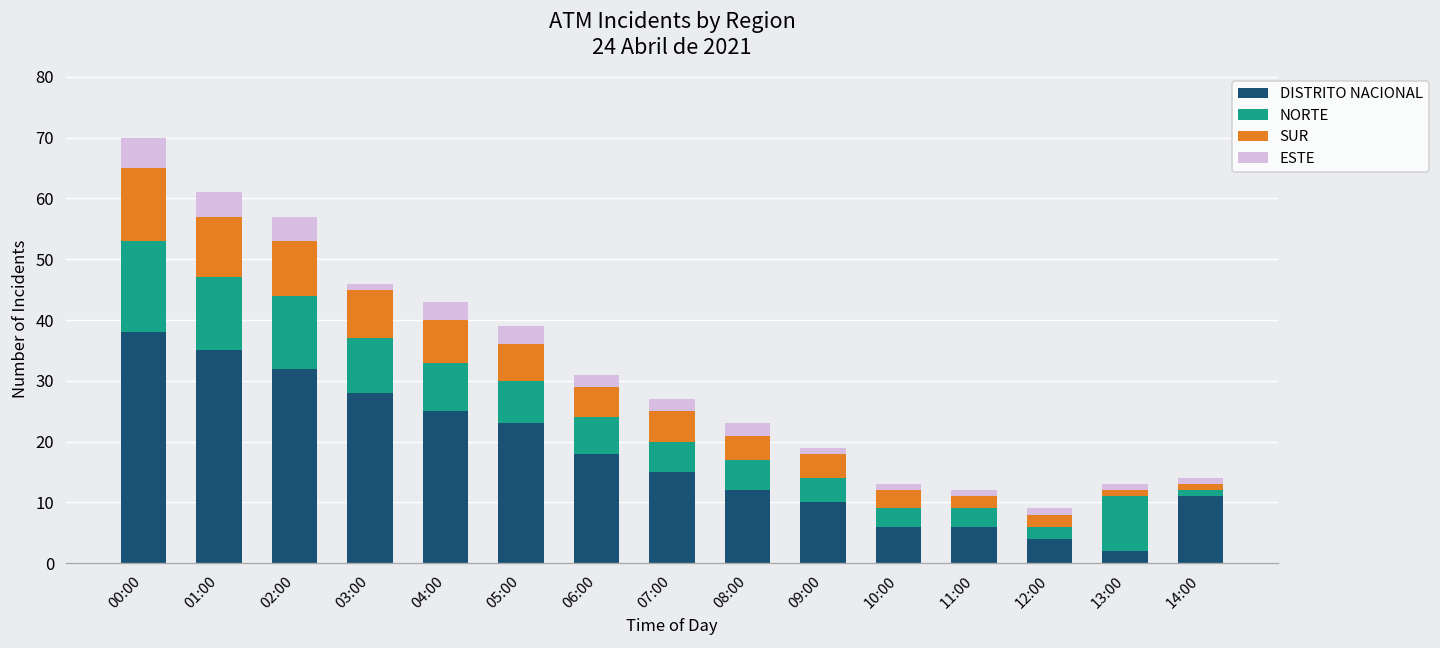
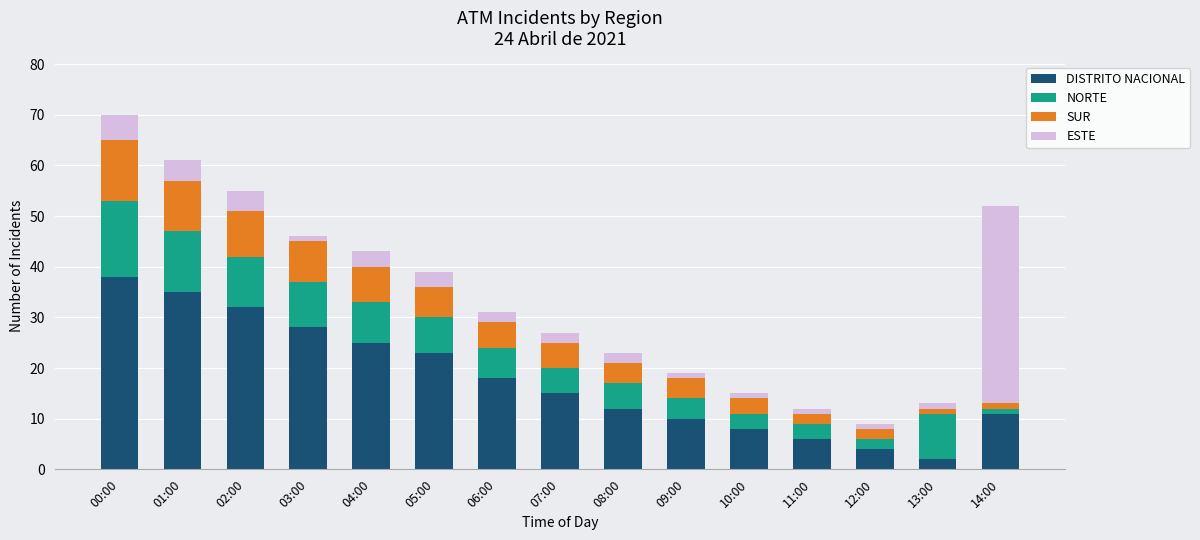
  {
    "DISTRITO NACIONAL": {
      "00:00": 38,
      "01:00": 35,
      "02:00": 32,
      "03:00": 28,
      "04:00": 25,
      "05:00": 23,
      "06:00": 18,
      "07:00": 15,
      "08:00": 12,
      "09:00": 10,
-     "10:00": 6,
+     "10:00": 8,
      "11:00": 6,
      "12:00": 4,
      "13:00": 2,
      "14:00": 11
    },
    "NORTE": {
      "00:00": 15,
      "01:00": 12,
-     "02:00": 12,
+     "02:00": 10,
      "03:00": 9,
      "04:00": 8,
      "05:00": 7,
      "06:00": 6,
      "07:00": 5,
      "08:00": 5,
      "09:00": 4,
      "10:00": 3,
      "11:00": 3,
      "12:00": 2,
      "13:00": 9,
      "14:00": 1
    },
    "SUR": {
      "00:00": 12,
      "01:00": 10,
      "02:00": 9,
      "03:00": 8,
      "04:00": 7,
      "05:00": 6,
      "06:00": 5,
      "07:00": 5,
      "08:00": 4,
      "09:00": 4,
      "10:00": 3,
      "11:00": 2,
      "12:00": 2,
      "13:00": 1,
      "14:00": 1
    },
    "ESTE": {
      "00:00": 5,
      "01:00": 4,
      "02:00": 4,
      "03:00": 1,
      "04:00": 3,
      "05:00": 3,
      "06:00": 2,
      "07:00": 2,
      "08:00": 2,
      "09:00": 1,
      "10:00": 1,
      "11:00": 1,
      "12:00": 1,
      "13:00": 1,
-     "14:00": 1
+     "14:00": 39
    }
  }
